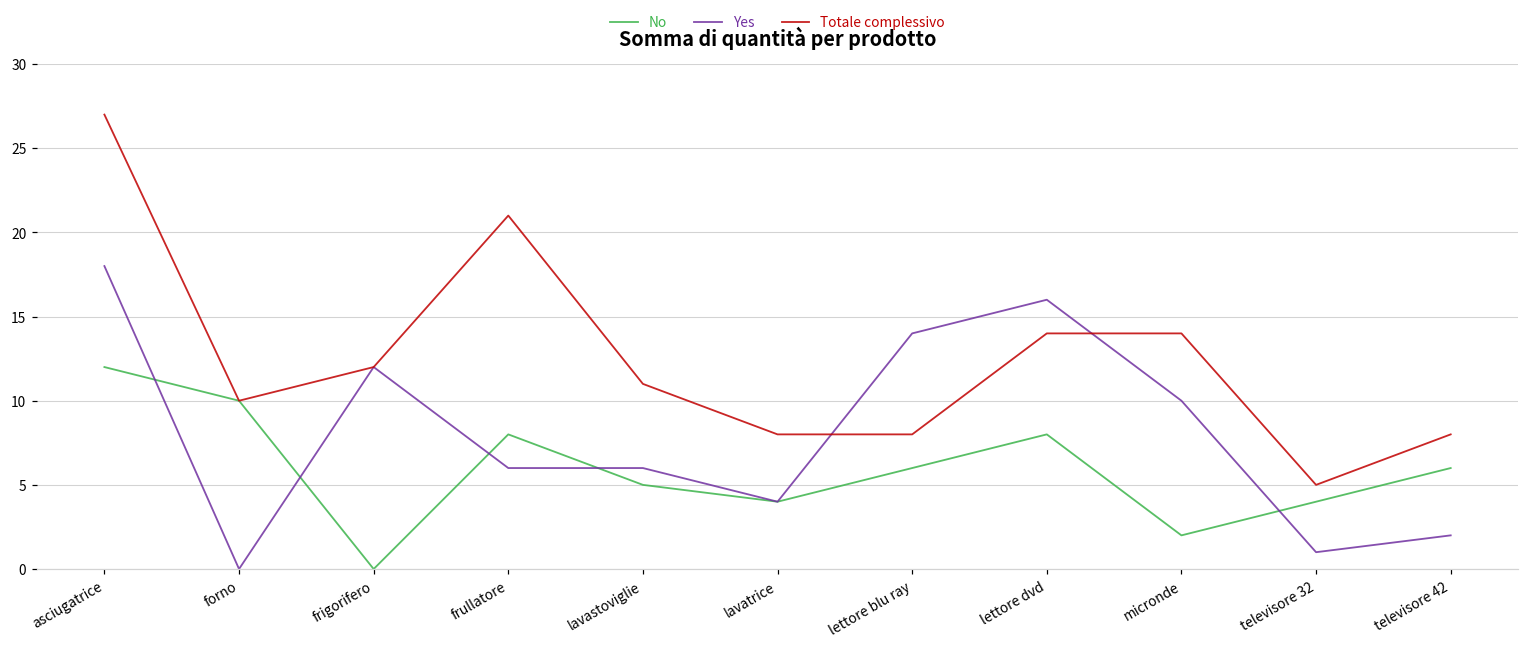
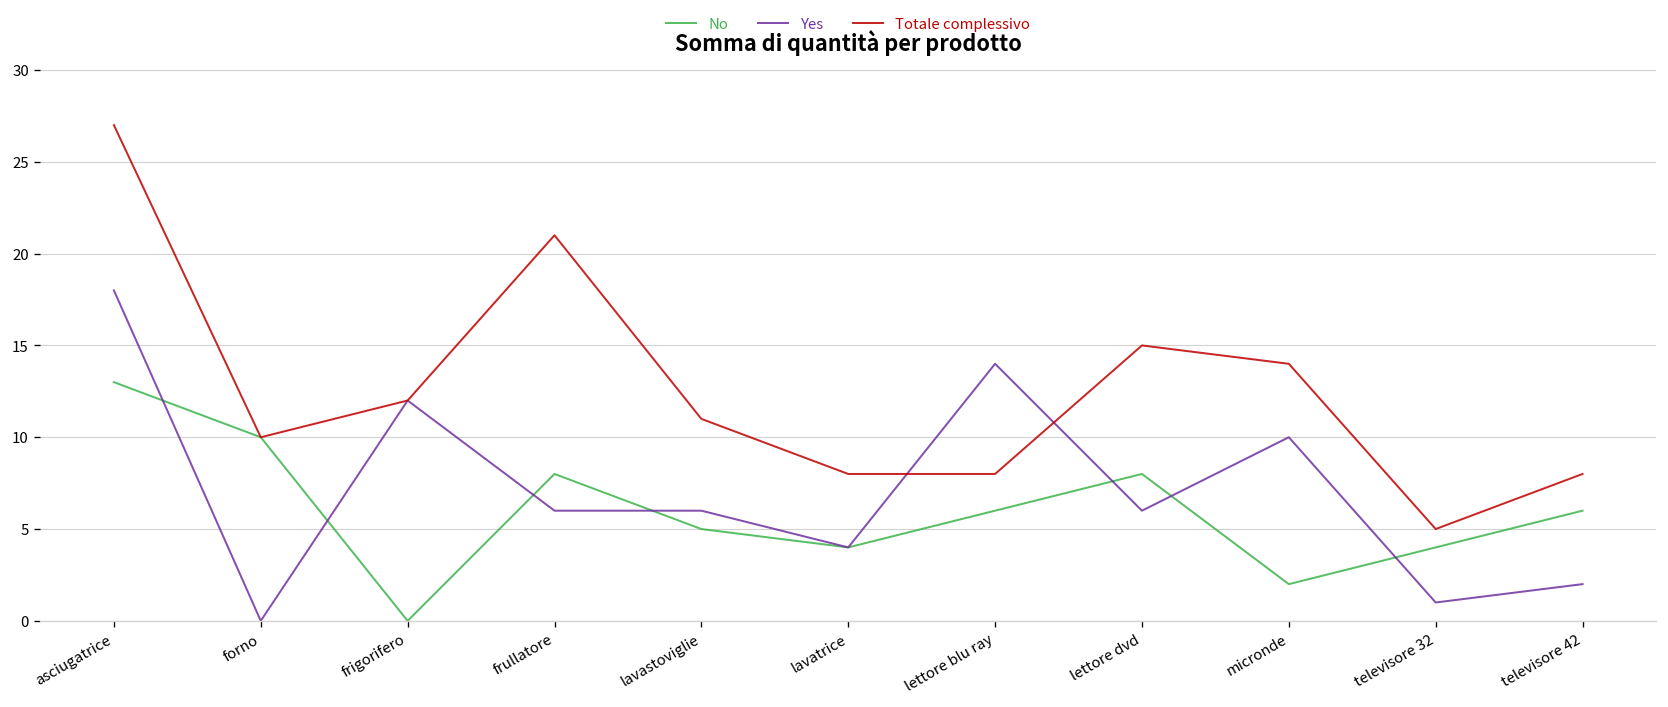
  {
    "No": {
-     "asciugatrice": 12,
+     "asciugatrice": 13,
      "frigorifero": 0,
      "frullatore": 8,
      "lavastoviglie": 5,
      "lettore blu ray": 6,
      "lettore dvd": 8,
      "micronde": 2,
      "televisore 32": 4,
      "televisore 42": 6
    },
    "Yes": {
      "asciugatrice": 18,
      "forno": 0,
      "frullatore": 6,
      "lavastoviglie": 6,
      "lettore blu ray": 14,
-     "lettore dvd": 16,
+     "lettore dvd": 6,
      "micronde": 10,
      "televisore 32": 1,
      "televisore 42": 2
    },
    "Totale complessivo": {
      "asciugatrice": 27,
      "frullatore": 21,
      "lavastoviglie": 11,
      "lavatrice": 8,
      "lettore blu ray": 8,
-     "lettore dvd": 14,
+     "lettore dvd": 15,
      "micronde": 14,
      "televisore 32": 5,
      "televisore 42": 8
    }
  }
